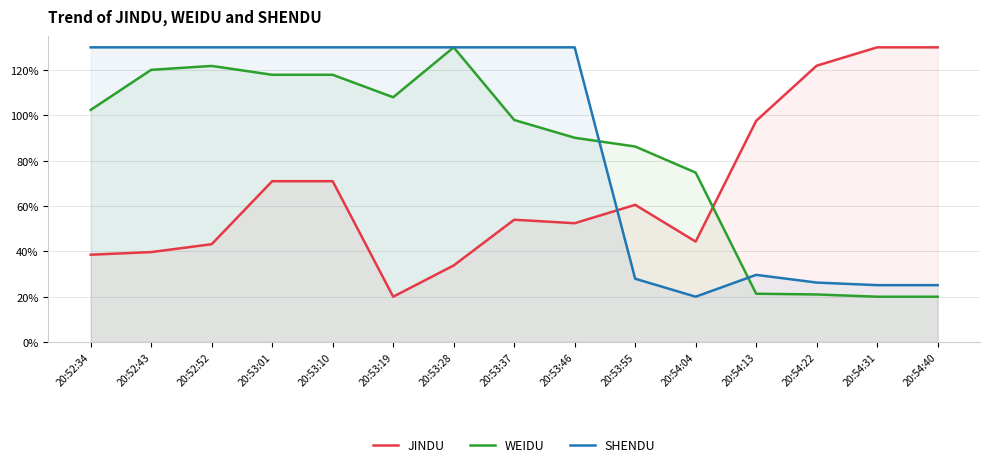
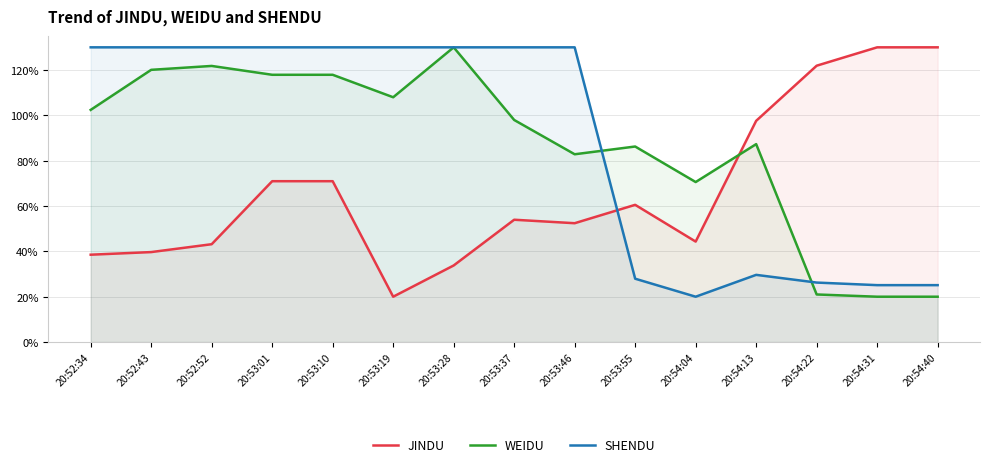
  {
    "JINDU": {
      "20:52:34": "39%",
      "20:52:43": "40%",
      "20:52:52": "43%",
      "20:53:01": "71%",
      "20:53:10": "71%",
      "20:53:19": "20%",
      "20:53:28": "34%",
      "20:53:37": "54%",
      "20:53:46": "52%",
      "20:53:55": "61%",
      "20:54:04": "44%",
      "20:54:13": "98%",
      "20:54:22": "122%",
      "20:54:31": "130%",
      "20:54:40": "130%"
    },
    "WEIDU": {
      "20:52:34": "102%",
      "20:52:43": "120%",
      "20:52:52": "122%",
      "20:53:01": "118%",
      "20:53:10": "118%",
      "20:53:19": "108%",
      "20:53:37": "98%",
-     "20:53:46": "90%",
+     "20:53:46": "83%",
      "20:53:55": "86%",
-     "20:54:04": "75%",
-     "20:54:13": "21%",
+     "20:54:04": "71%",
+     "20:54:13": "87%",
      "20:54:22": "21%",
      "20:54:31": "20%",
      "20:54:40": "20%"
    },
    "SHENDU": {
      "20:52:34": "130%",
      "20:52:43": "130%",
      "20:52:52": "130%",
      "20:53:01": "130%",
      "20:53:10": "130%",
      "20:53:19": "130%",
      "20:53:37": "130%",
      "20:53:46": "130%",
      "20:53:55": "28%",
      "20:54:04": "20%",
      "20:54:13": "30%",
      "20:54:22": "26%",
      "20:54:31": "25%",
      "20:54:40": "25%"
    }
  }
